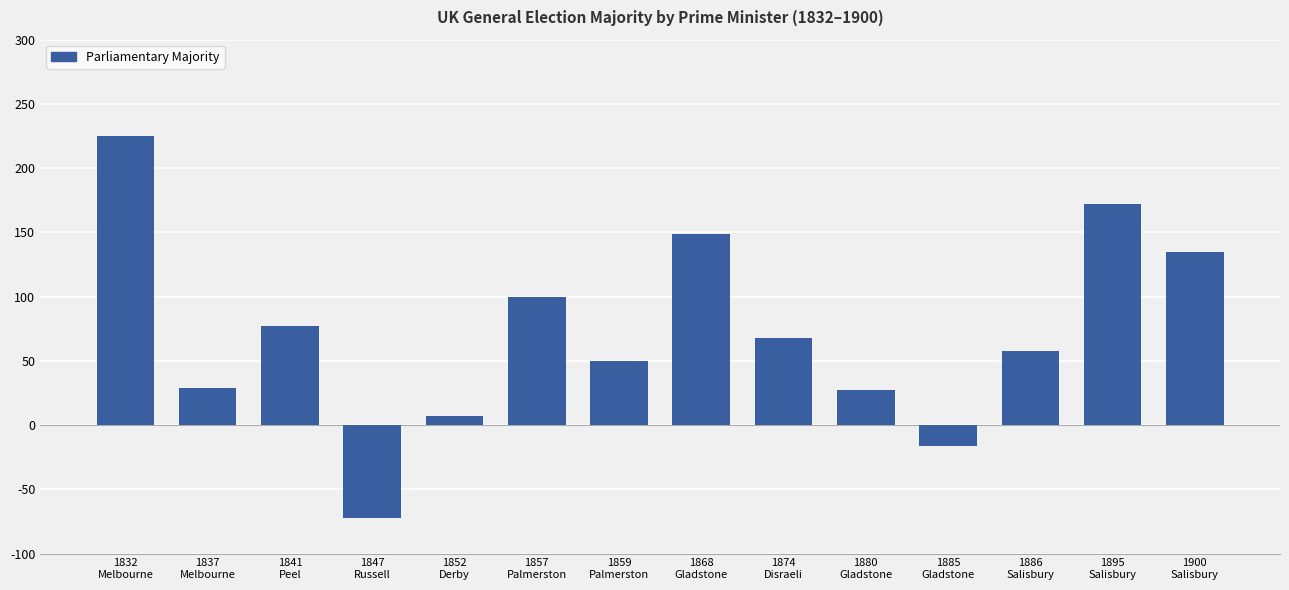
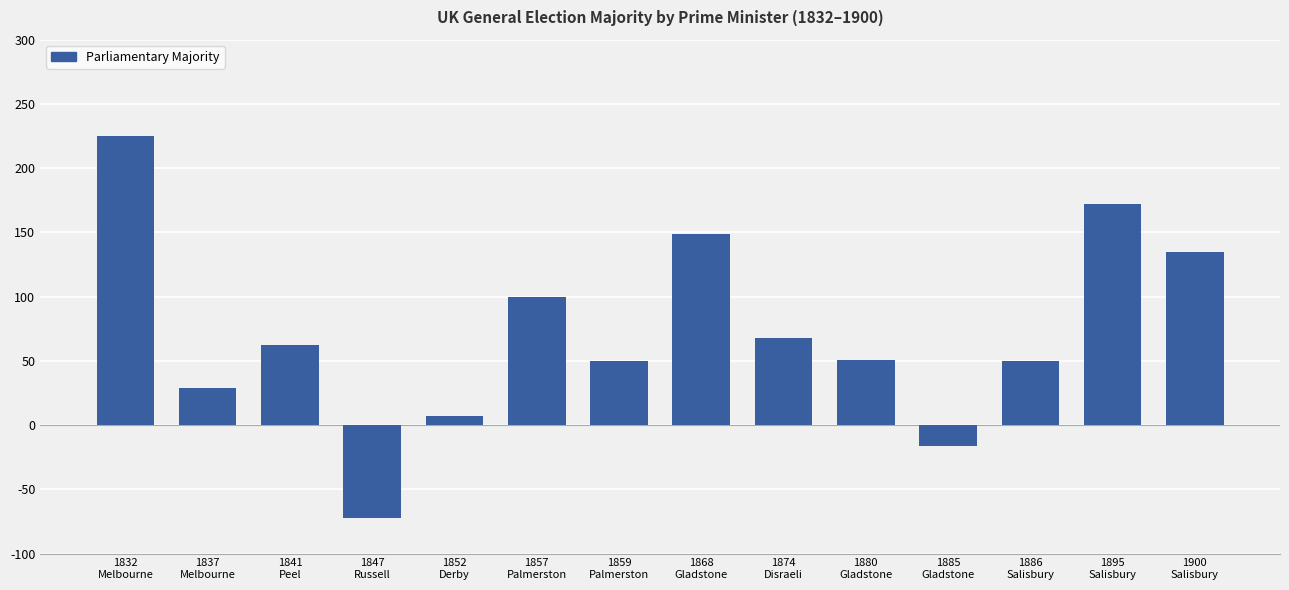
  {
    "1832 Melbourne": 225,
    "1837 Melbourne": 29,
-   "1841 Peel": 77,
+   "1841 Peel": 62,
    "1847 Russell": -72,
    "1852 Derby": 7,
    "1857 Palmerston": 100,
    "1859 Palmerston": 50,
    "1868 Gladstone": 149,
    "1874 Disraeli": 68,
-   "1880 Gladstone": 27,
+   "1880 Gladstone": 51,
    "1885 Gladstone": -16,
-   "1886 Salisbury": 58,
+   "1886 Salisbury": 50,
    "1895 Salisbury": 172,
    "1900 Salisbury": 135
  }
